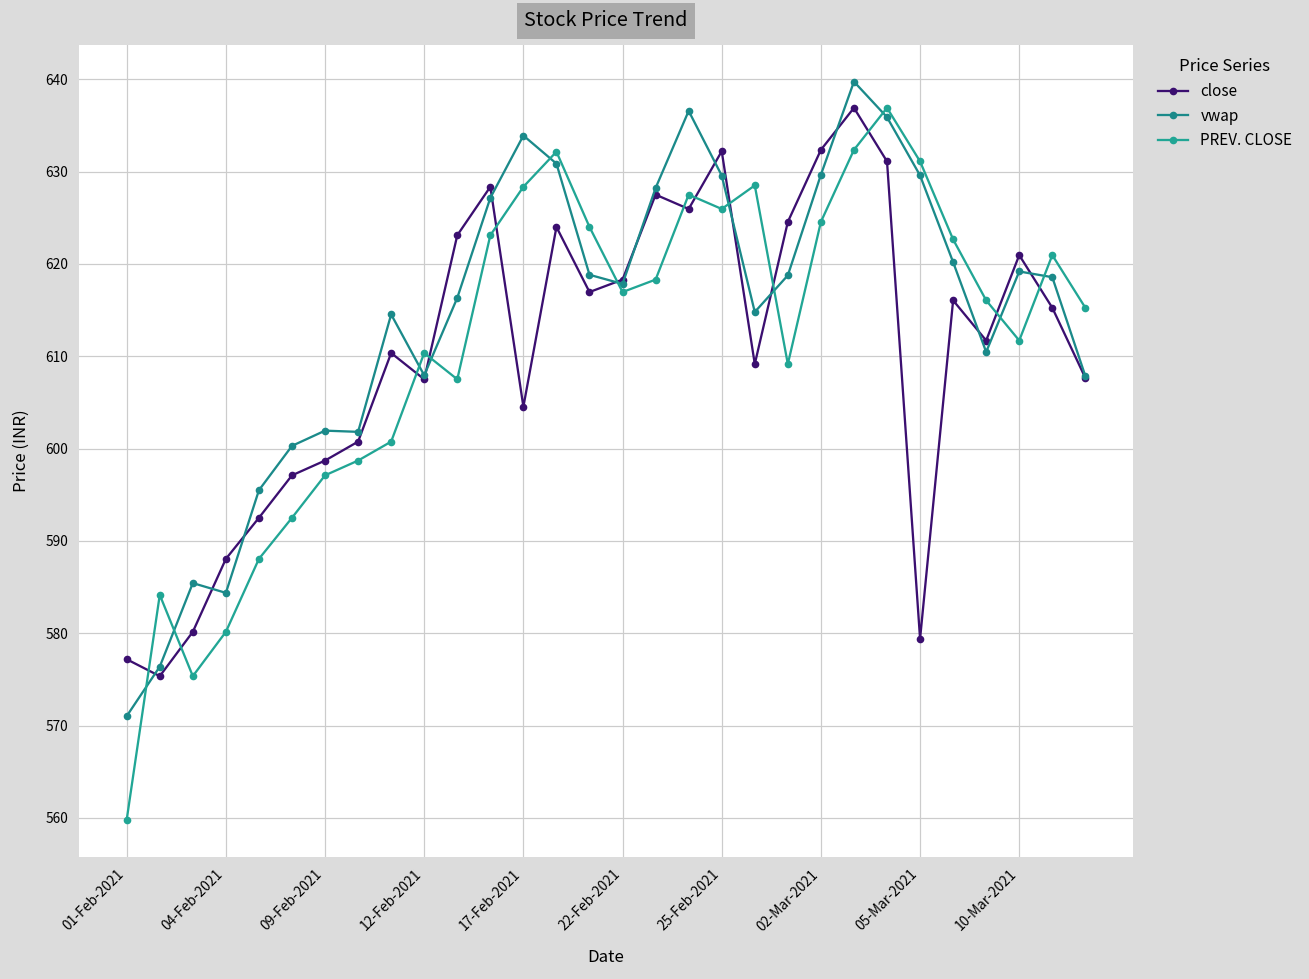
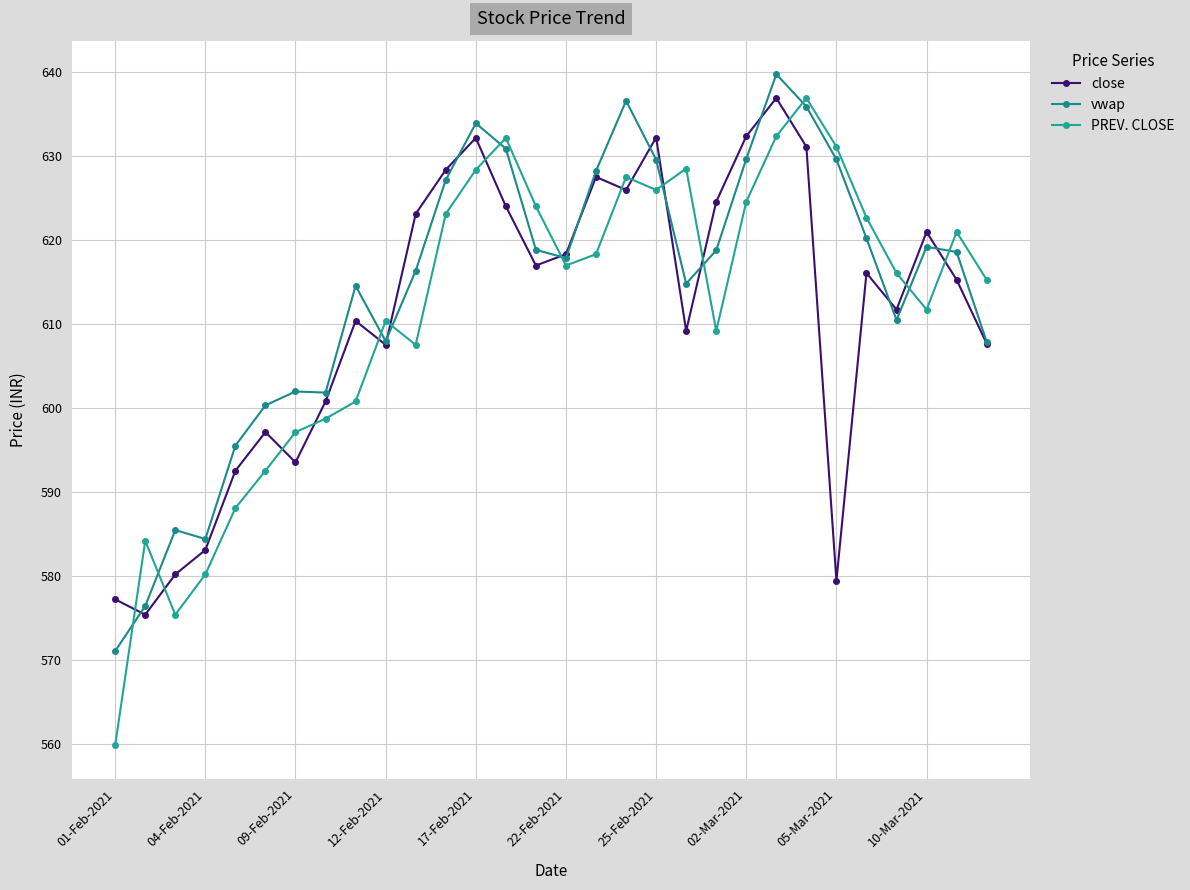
  {
    "close": {
      "01-Feb-2021": 577,
-     "04-Feb-2021": 588,
-     "09-Feb-2021": 599,
+     "04-Feb-2021": 583,
+     "09-Feb-2021": 594,
      "12-Feb-2021": 608,
-     "17-Feb-2021": 605,
+     "17-Feb-2021": 632,
      "22-Feb-2021": 618,
      "25-Feb-2021": 632,
      "02-Mar-2021": 632,
      "05-Mar-2021": 579,
      "10-Mar-2021": 621
    }
  }
